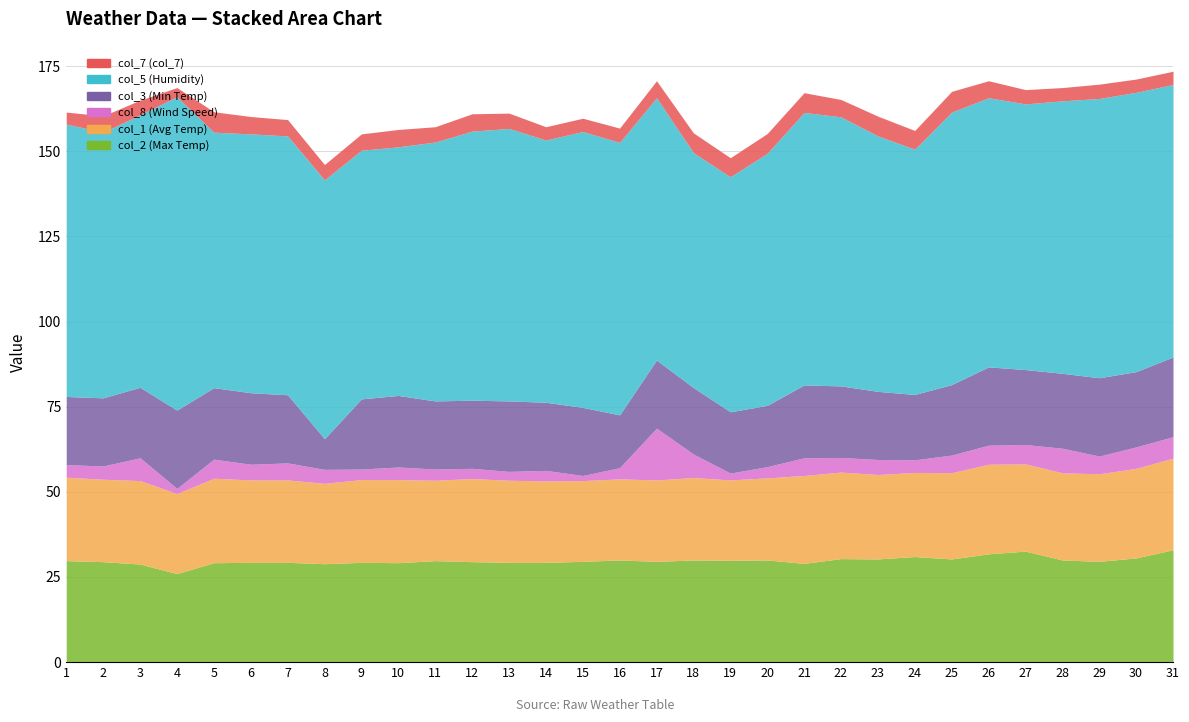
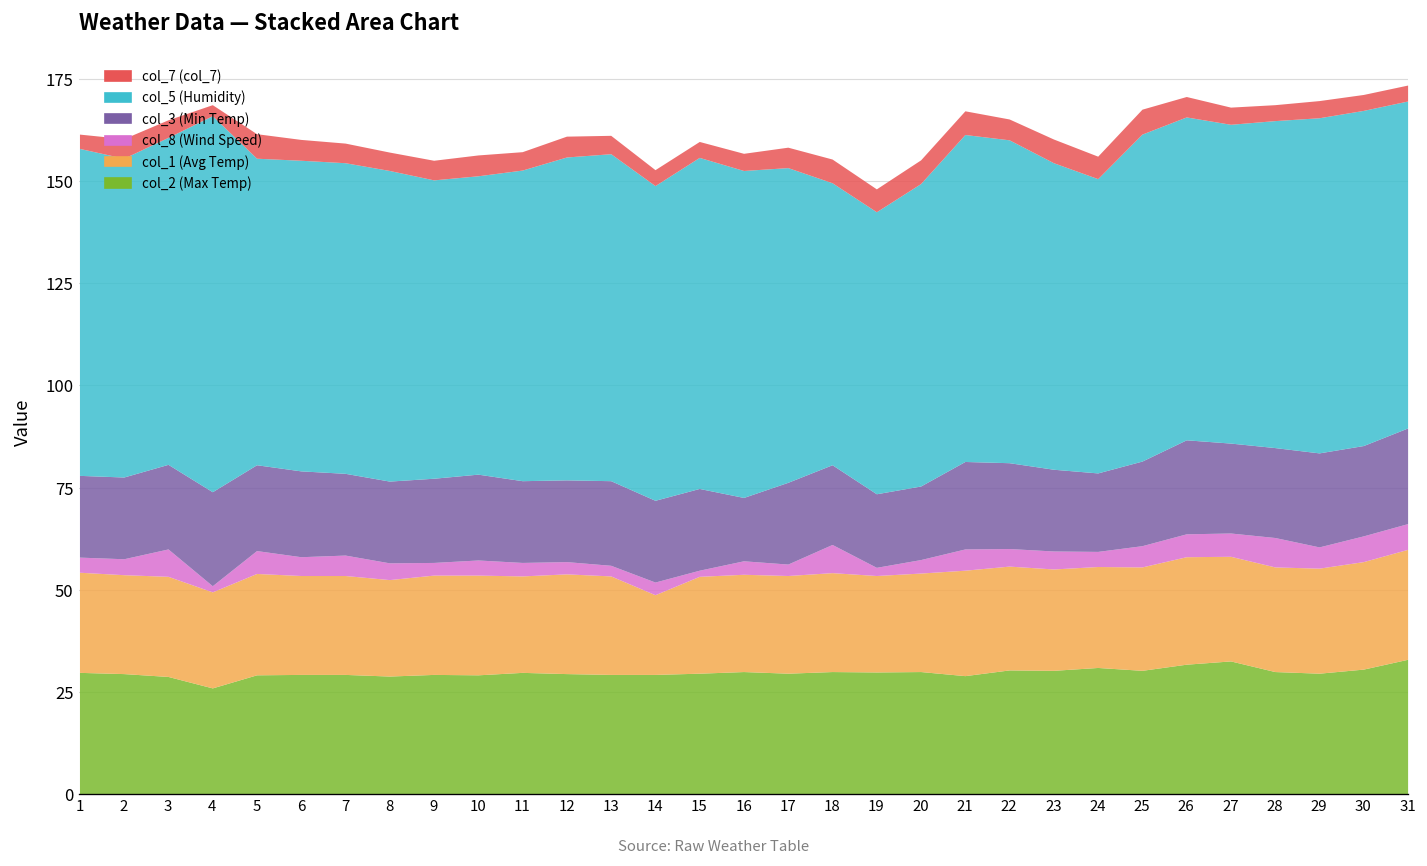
  {
    "col_2 (Max Temp)": {
      "1": 30,
      "2": 30,
      "3": 29,
      "4": 26,
      "5": 29,
      "6": 29,
      "7": 29,
      "8": 29,
      "9": 29,
      "10": 29,
      "11": 30,
      "12": 30,
      "13": 29,
      "14": 29,
      "15": 30,
      "16": 30,
      "17": 30,
      "18": 30,
      "19": 30,
      "20": 30,
      "21": 29,
      "22": 30,
      "23": 30,
      "24": 31,
      "25": 30,
      "26": 32,
      "27": 33,
      "28": 30,
      "29": 30,
      "30": 31,
      "31": 33
    },
    "col_1 (Avg Temp)": {
      "1": 24,
      "2": 24,
      "3": 24,
      "4": 24,
      "5": 25,
      "6": 24,
      "7": 24,
      "8": 24,
      "9": 24,
      "10": 24,
      "11": 24,
      "12": 24,
      "13": 24,
-     "14": 24,
+     "14": 19,
      "15": 24,
      "16": 24,
      "17": 24,
      "18": 24,
      "19": 24,
      "20": 24,
      "21": 26,
      "22": 25,
      "23": 25,
      "24": 25,
      "25": 25,
      "26": 26,
      "27": 26,
      "28": 26,
      "29": 26,
      "30": 26,
      "31": 27
    },
    "col_8 (Wind Speed)": {
      "1": 4,
      "2": 4,
      "3": 7,
      "4": 2,
      "5": 6,
      "6": 5,
      "7": 5,
      "8": 4,
      "9": 3,
      "10": 4,
      "11": 3,
      "12": 3,
      "13": 3,
      "14": 3,
      "15": 2,
      "16": 3,
-     "17": 15,
+     "17": 3,
      "18": 7,
      "19": 2,
      "20": 3,
      "21": 5,
      "22": 4,
      "23": 4,
      "24": 4,
      "25": 5,
      "26": 6,
      "27": 6,
      "28": 7,
      "29": 5,
      "30": 6,
      "31": 6
    },
    "col_3 (Min Temp)": {
      "1": 20,
      "2": 20,
      "3": 21,
      "4": 23,
      "5": 21,
      "6": 21,
      "7": 20,
-     "8": 9,
+     "8": 20,
      "9": 21,
      "10": 21,
      "11": 20,
      "12": 20,
      "13": 21,
      "14": 20,
      "15": 20,
      "16": 16,
      "17": 20,
      "18": 19,
      "19": 18,
      "20": 18,
      "21": 21,
      "22": 21,
      "23": 20,
      "24": 19,
      "25": 21,
      "26": 23,
      "27": 22,
      "28": 22,
      "29": 23,
      "30": 22,
      "31": 23
    },
    "col_5 (Humidity)": {
      "1": 80,
      "2": 78,
      "3": 80,
      "4": 92,
      "5": 75,
      "6": 76,
      "7": 76,
      "8": 76,
      "9": 73,
      "10": 73,
      "11": 76,
      "12": 79,
      "13": 80,
      "14": 77,
      "15": 81,
      "16": 80,
      "17": 77,
      "18": 69,
      "19": 69,
      "20": 74,
      "21": 80,
      "22": 79,
      "23": 75,
      "24": 72,
      "25": 80,
      "26": 79,
      "27": 78,
      "28": 80,
      "29": 82,
      "30": 82,
      "31": 80
    },
    "col_7 (col_7)": {
      "1": 4,
      "2": 5,
      "3": 4,
      "4": 3,
      "5": 6,
      "6": 5,
      "7": 5,
      "8": 5,
      "9": 5,
      "10": 5,
      "11": 5,
      "12": 5,
      "13": 5,
      "14": 4,
      "15": 4,
      "16": 4,
      "17": 5,
      "18": 6,
      "19": 6,
      "20": 6,
      "21": 6,
      "22": 5,
      "23": 6,
      "24": 6,
      "25": 6,
      "26": 5,
      "27": 4,
      "28": 4,
      "29": 4,
      "30": 4,
      "31": 4
    }
  }
